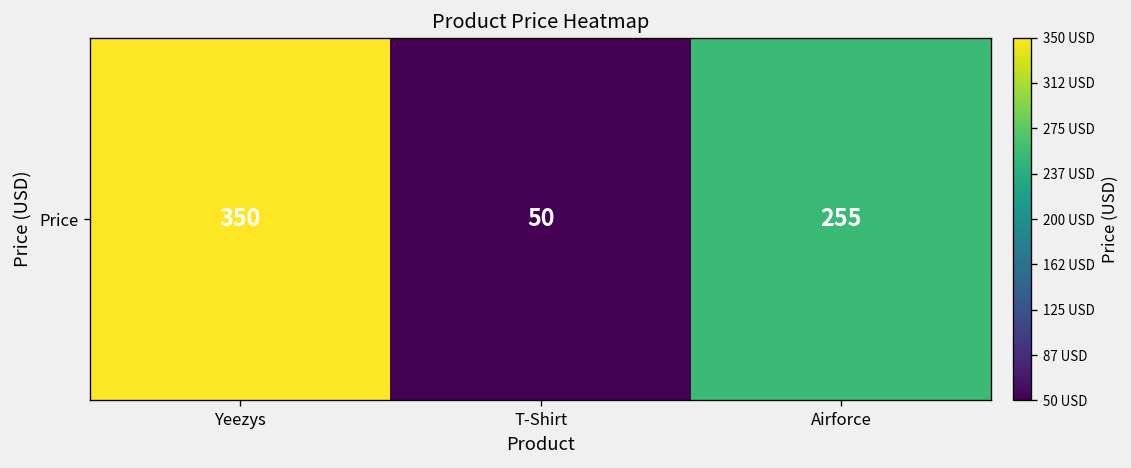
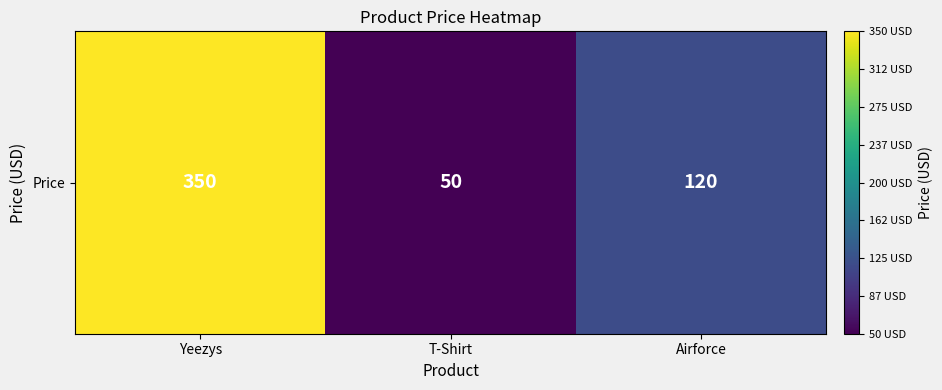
  {
    "Price": {
      "Yeezys": 350,
      "T-Shirt": 50,
-     "Airforce": 255
+     "Airforce": 120
    }
  }
